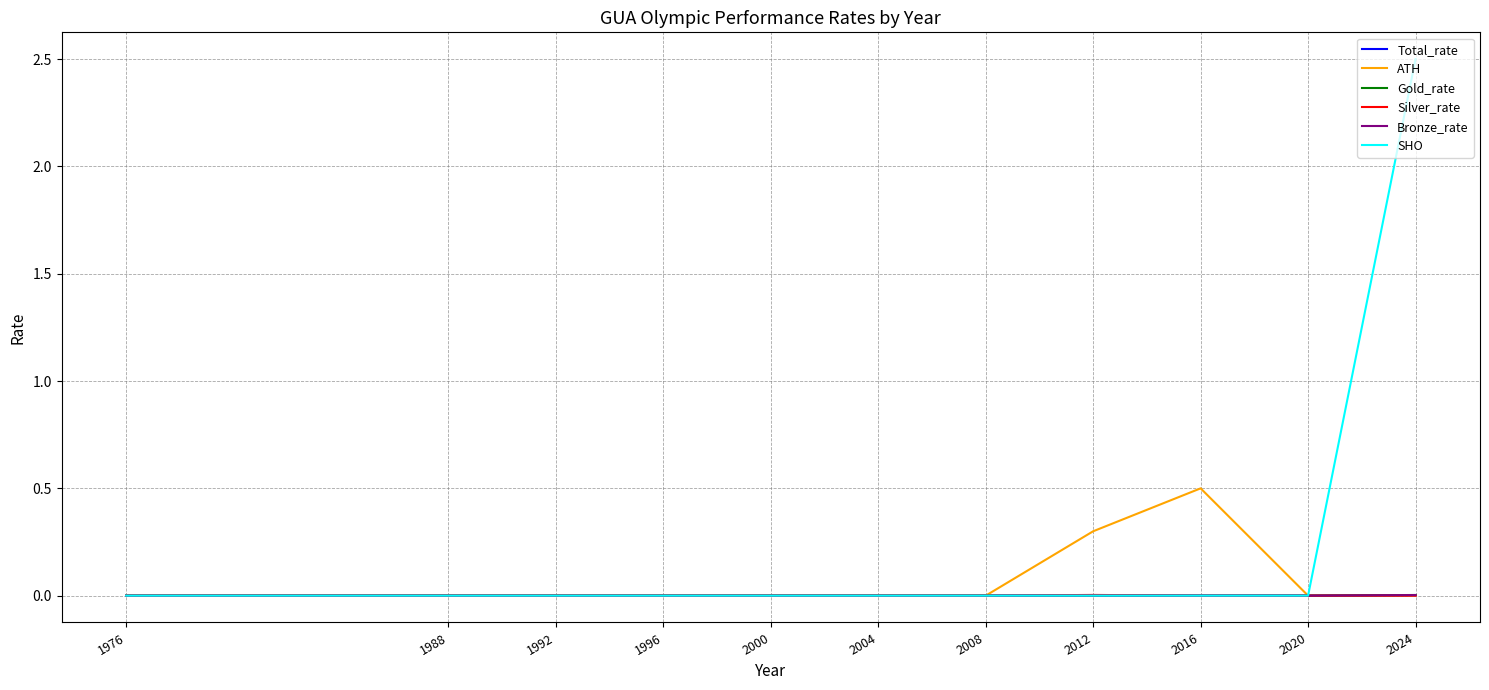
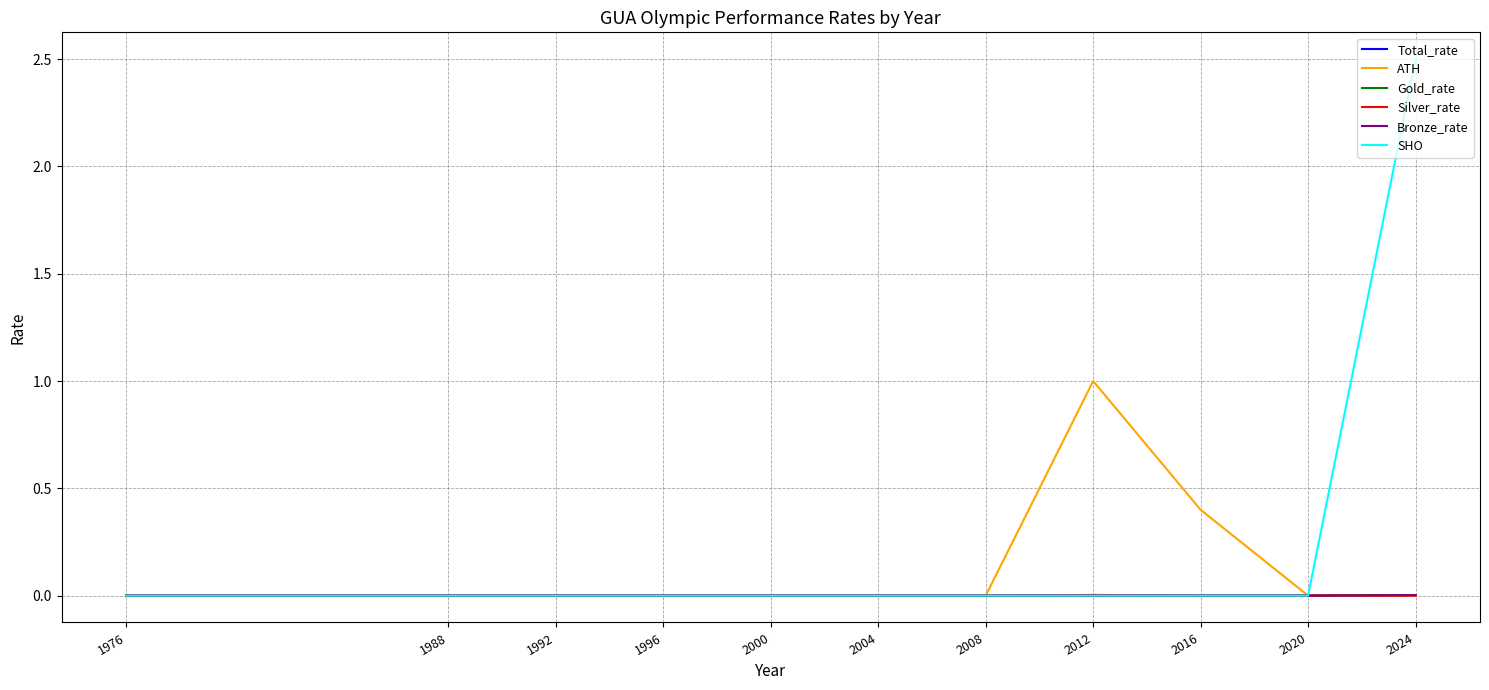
  {
    "ATH": {
-     "2012": 0.3,
-     "2016": 0.5
+     "2012": 1.0,
+     "2016": 0.4
    }
  }
